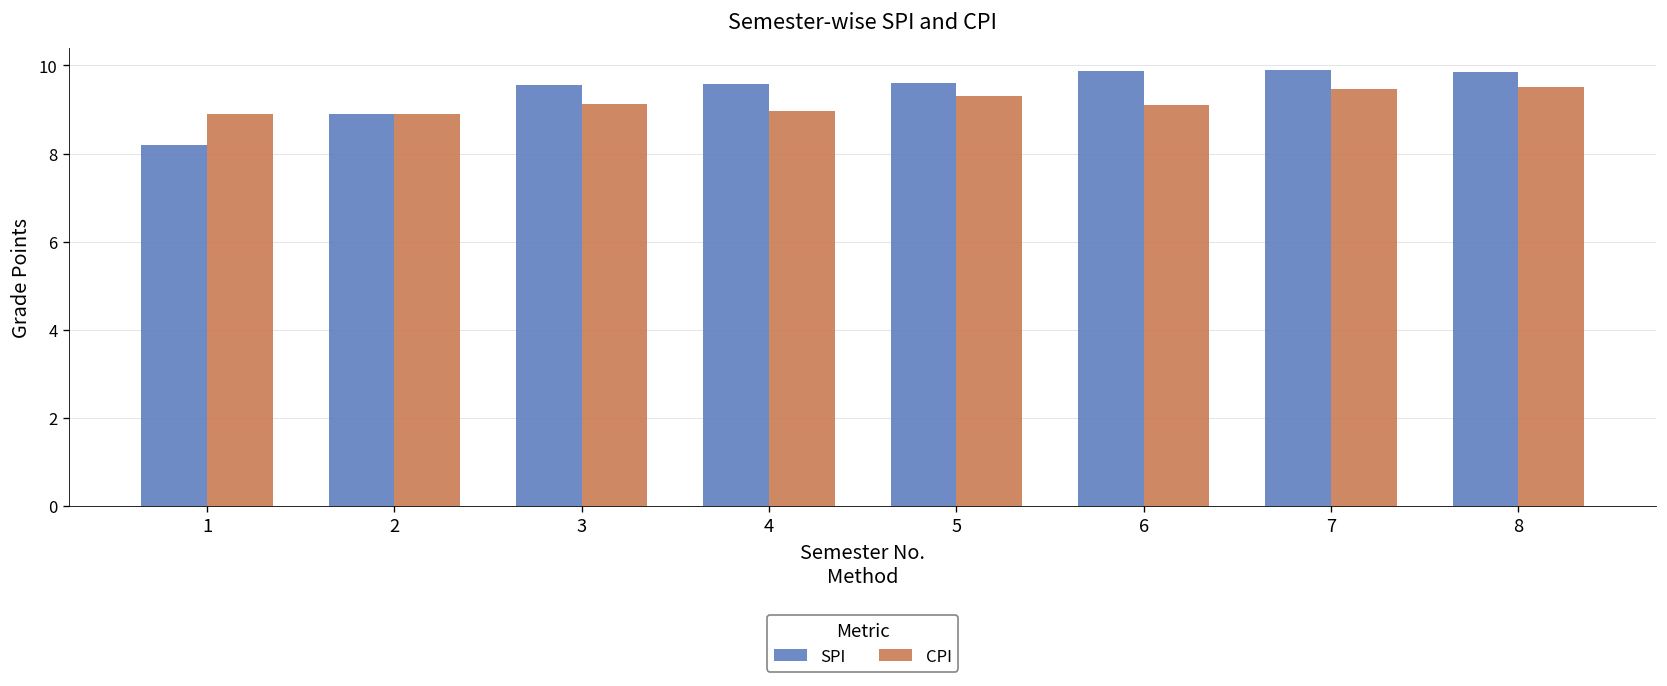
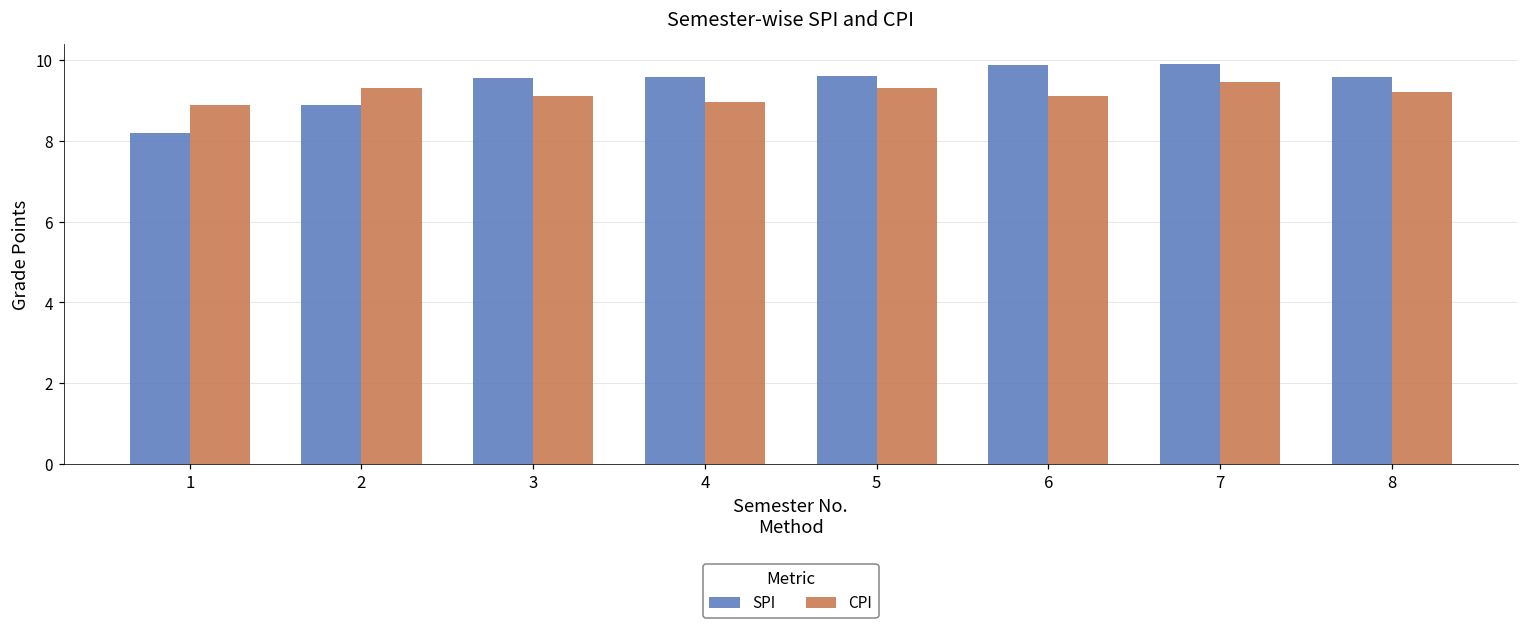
  {
    "SPI": {
      "1": 8.2,
      "2": 8.9,
      "3": 9.6,
      "4": 9.6,
      "5": 9.6,
      "6": 9.9,
      "7": 9.9,
-     "8": 9.9
+     "8": 9.6
    },
    "CPI": {
      "1": 8.9,
-     "2": 8.9,
+     "2": 9.3,
      "3": 9.1,
      "4": 9.0,
      "5": 9.3,
      "6": 9.1,
      "7": 9.5,
-     "8": 9.5
+     "8": 9.2
    }
  }
